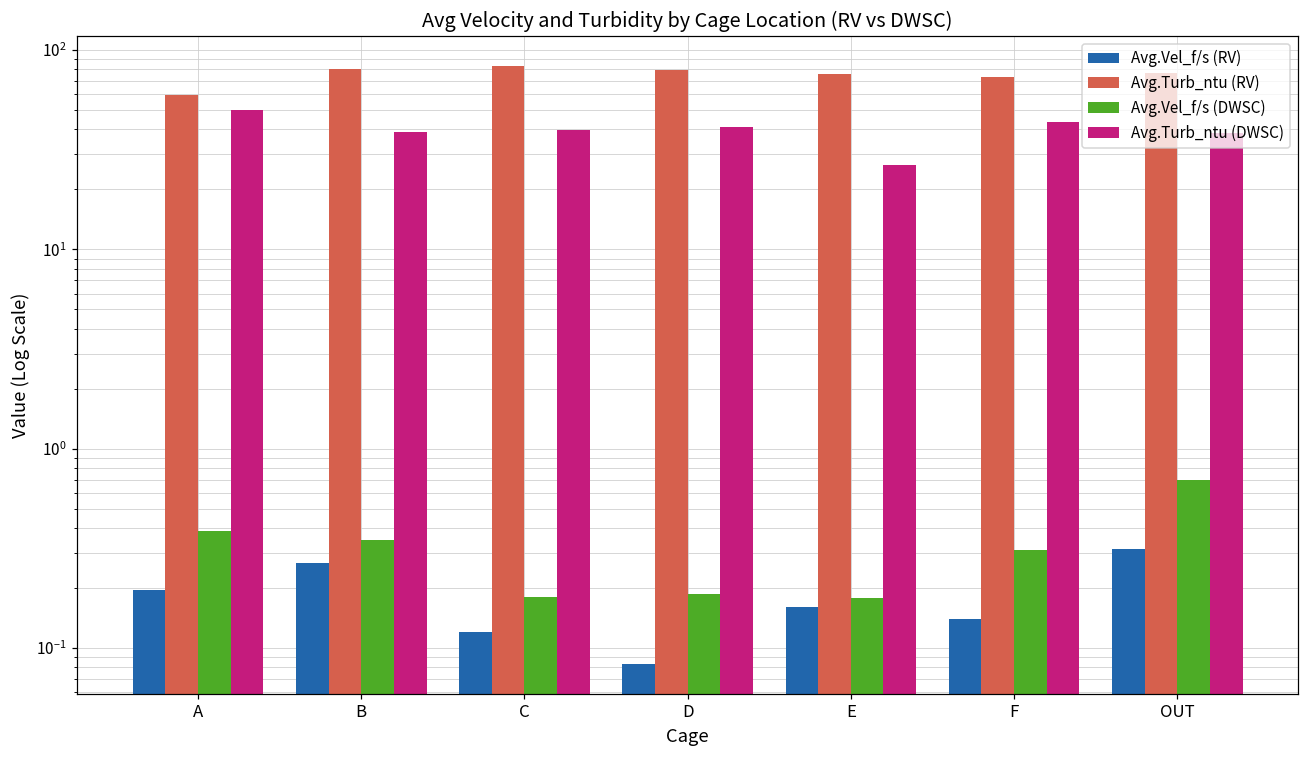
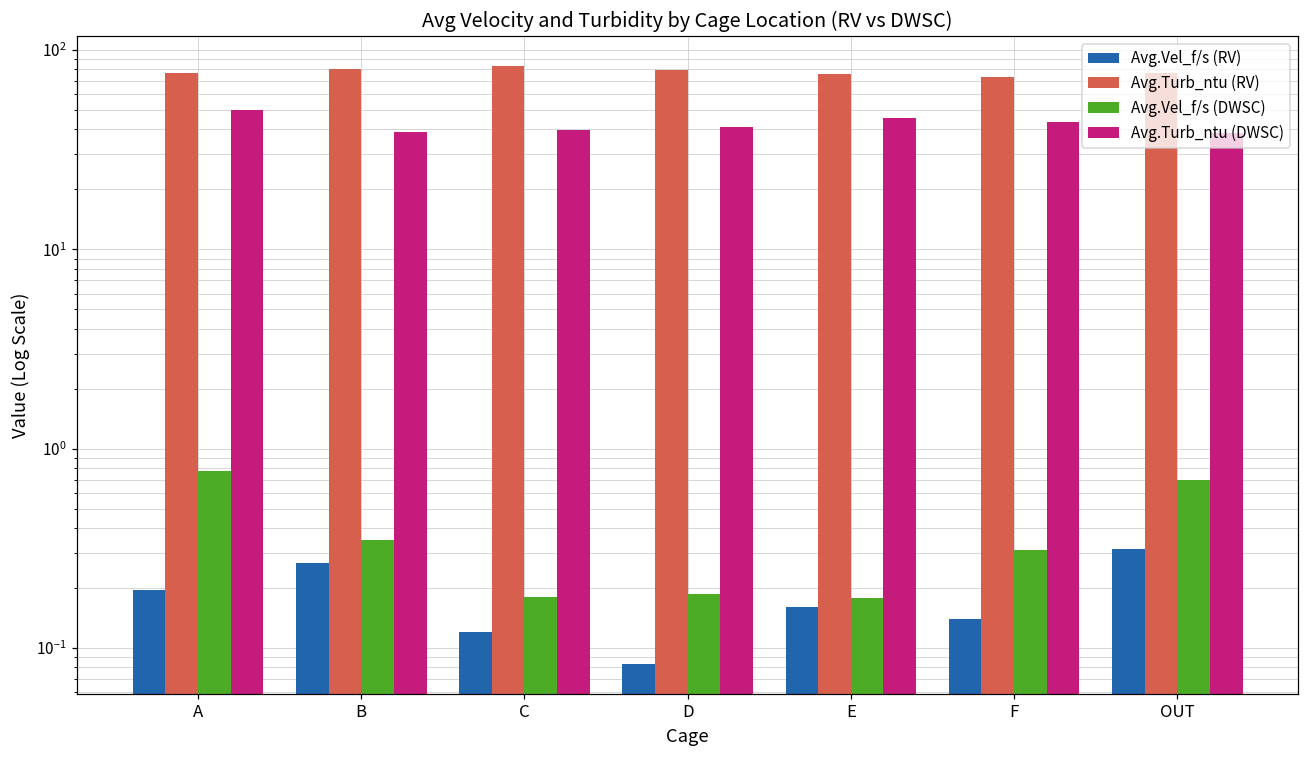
  {
    "Avg.Vel_f/s (RV)": {
      "A": 0.20,
      "B": 0.27,
      "C": 0.12,
      "D": 0.08,
      "E": 0.16,
      "F": 0.14,
      "OUT": 0.31
    },
    "Avg.Turb_ntu (RV)": {
-     "A": 59,
+     "A": 77,
      "B": 80,
      "C": 80,
      "D": 80,
      "E": 76,
      "F": 74
    },
    "Avg.Vel_f/s (DWSC)": {
-     "A": 0.39,
+     "A": 0.78,
      "B": 0.35,
      "C": 0.18,
      "D": 0.19,
      "E": 0.18,
      "F": 0.31,
      "OUT": 0.70
    },
    "Avg.Turb_ntu (DWSC)": {
      "A": 50,
      "B": 39,
      "C": 40,
      "D": 41,
-     "E": 26,
+     "E": 46,
      "F": 44
    }
  }
